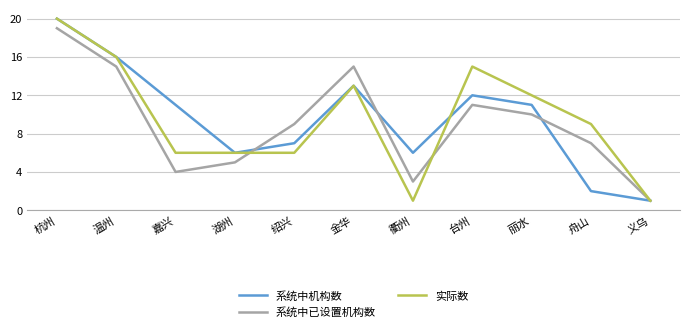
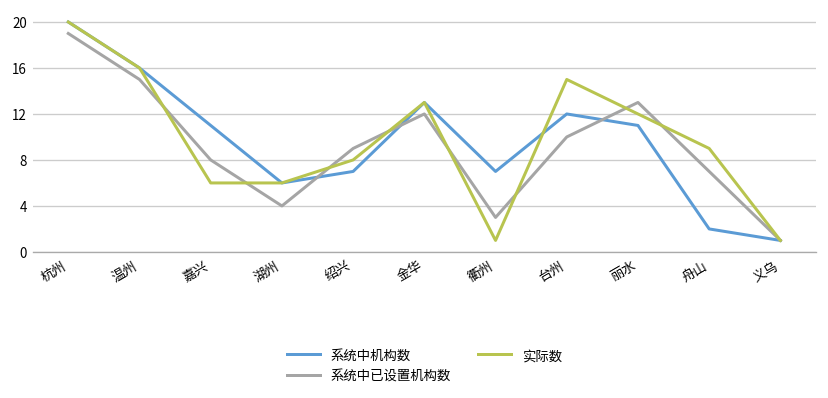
  {
    "系统中机构数": {
      "嘉兴": 11,
      "绍兴": 7,
-     "衢州": 6,
+     "衢州": 7,
      "台州": 12,
      "丽水": 11,
      "舟山": 2
    },
    "系统中已设置机构数": {
      "杭州": 19,
      "温州": 15,
-     "嘉兴": 4,
-     "湖州": 5,
+     "嘉兴": 8,
+     "湖州": 4,
      "绍兴": 9,
-     "金华": 15,
+     "金华": 12,
      "衢州": 3,
-     "台州": 11,
-     "丽水": 10,
+     "台州": 10,
+     "丽水": 13,
      "舟山": 7
    },
    "实际数": {
      "嘉兴": 6,
-     "绍兴": 6,
+     "绍兴": 8,
      "衢州": 1,
      "台州": 15,
      "丽水": 12,
      "舟山": 9
    }
  }
